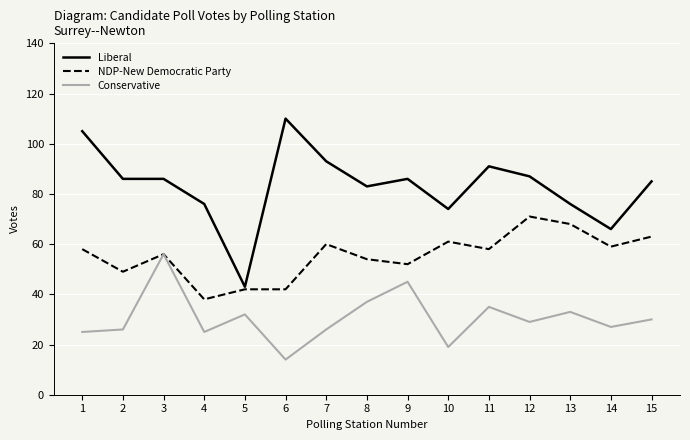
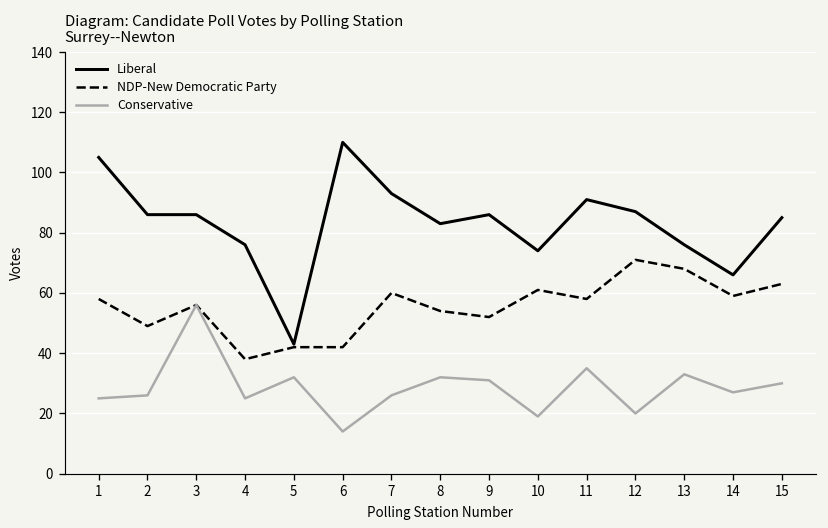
  {
    "Conservative": {
      "1": 25,
      "2": 26,
      "4": 25,
      "5": 32,
      "6": 14,
      "7": 26,
-     "8": 37,
-     "9": 45,
+     "8": 32,
+     "9": 31,
      "10": 19,
      "11": 35,
-     "12": 29,
+     "12": 20,
      "13": 33,
      "14": 27,
      "15": 30
    }
  }
